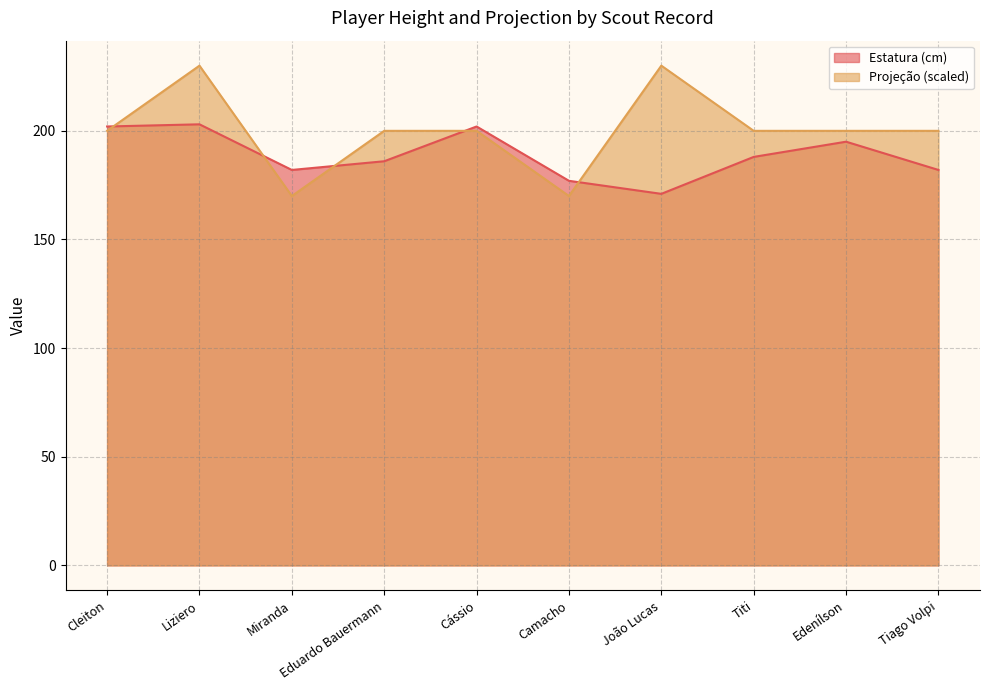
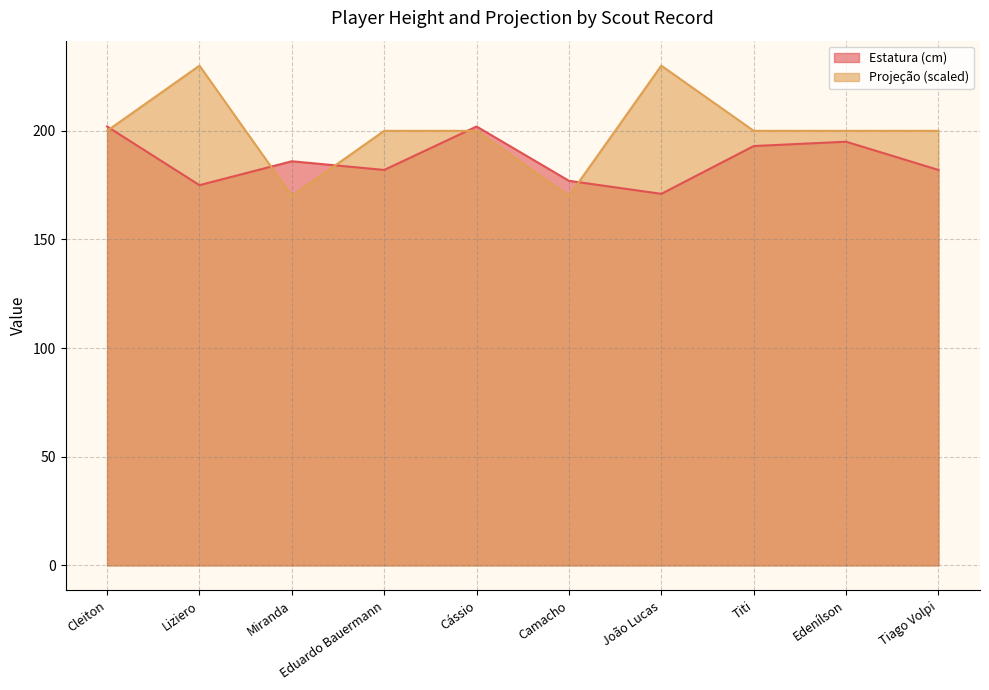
  {
    "Estatura (cm)": {
      "Cleiton": 202,
-     "Liziero": 203,
-     "Miranda": 182,
-     "Eduardo Bauermann": 186,
+     "Liziero": 175,
+     "Miranda": 186,
+     "Eduardo Bauermann": 182,
      "Cássio": 202,
      "Camacho": 177,
      "João Lucas": 171,
-     "Titi": 188,
+     "Titi": 193,
      "Edenílson": 195,
      "Tiago Volpi": 182
    },
    "Projeção (scaled)": {
      "Cleiton": 200,
      "Liziero": 230,
      "Miranda": 170,
      "Eduardo Bauermann": 200,
      "Cássio": 200,
      "Camacho": 170,
      "João Lucas": 230,
      "Titi": 200,
      "Edenílson": 200,
      "Tiago Volpi": 200
    }
  }
